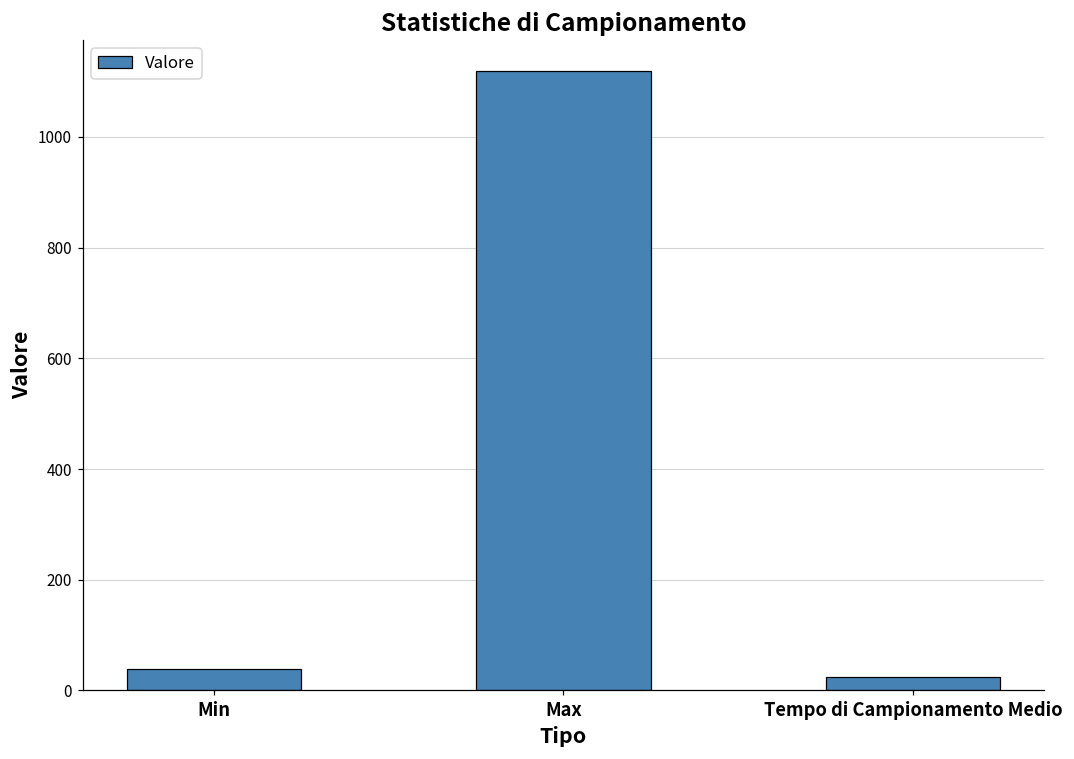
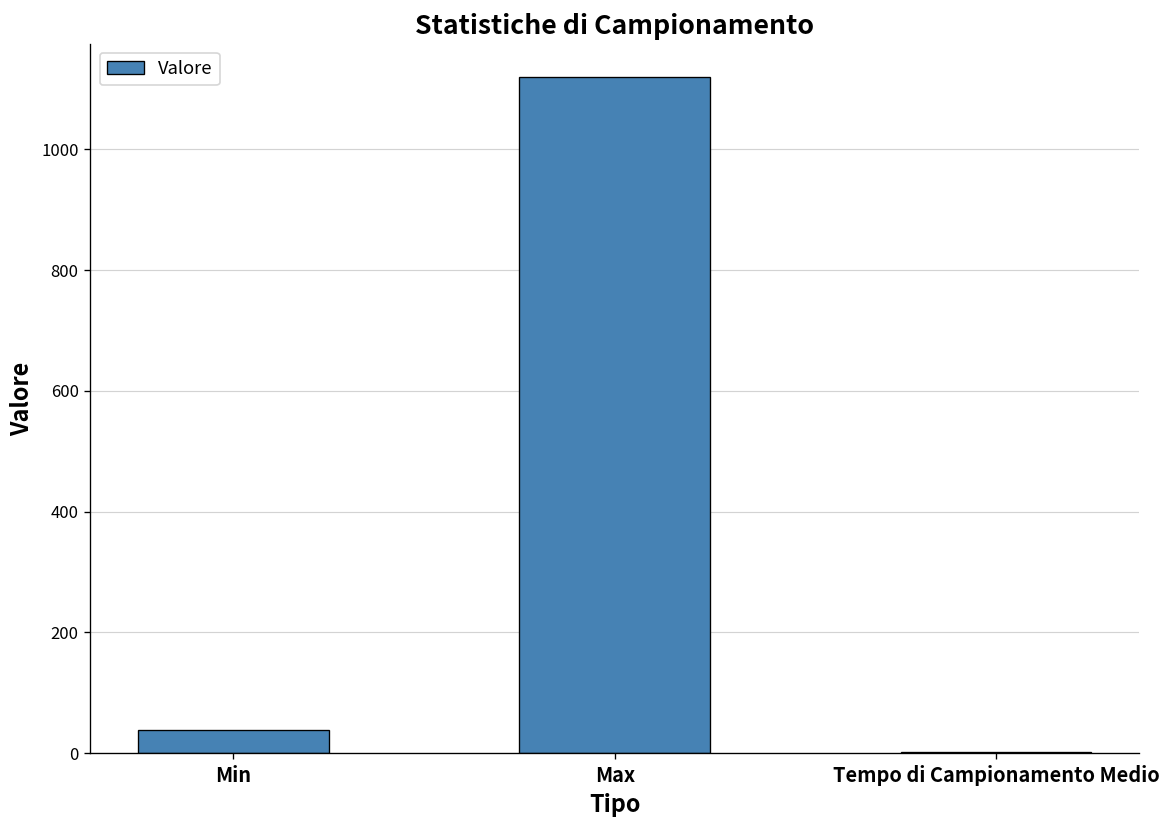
  {
    "Min": 40,
    "Max": 1120,
-   "Tempo di Campionamento Medio": 20
+   "Tempo di Campionamento Medio": 0
  }
